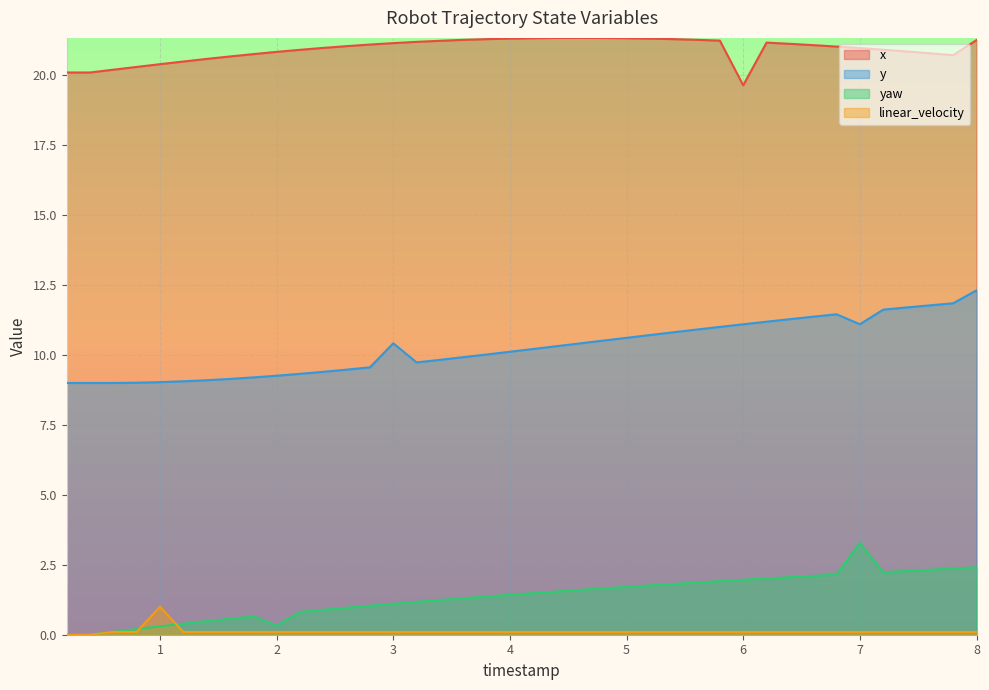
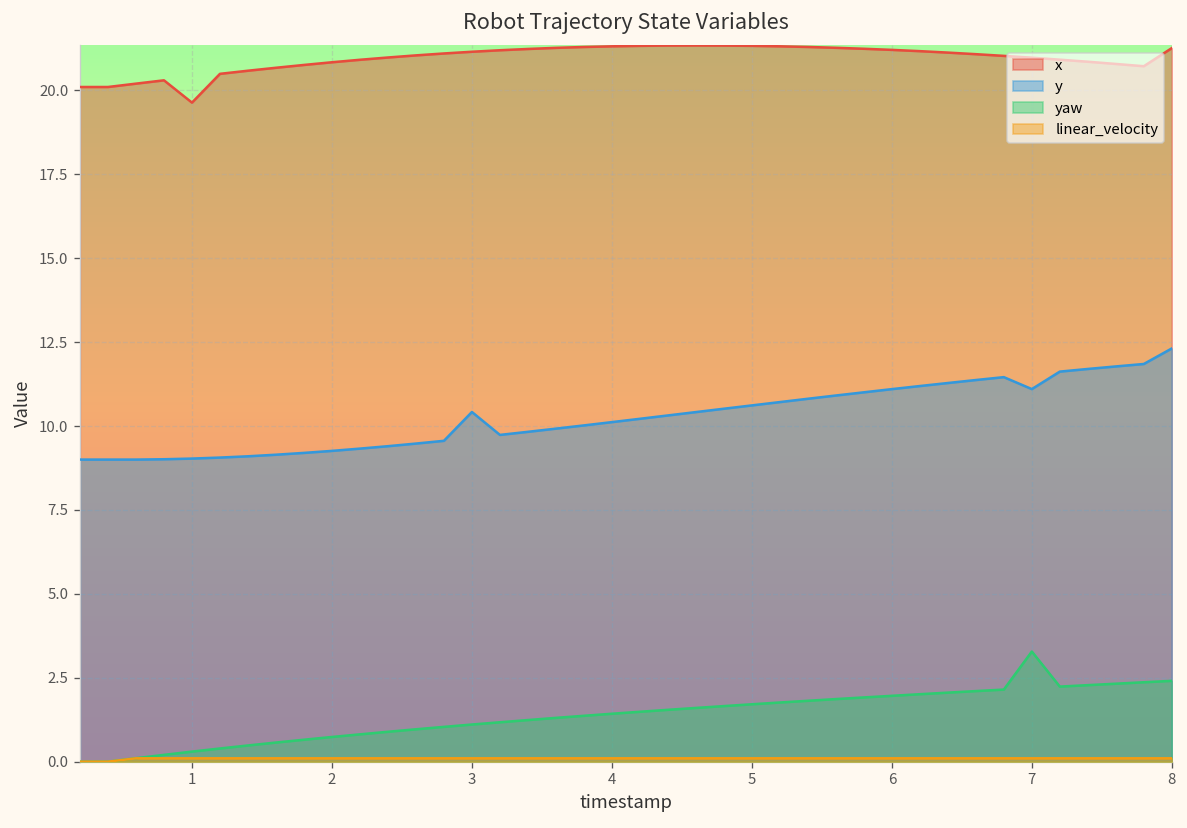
  {
    "x": {
-     "1": 20.4,
+     "1": 19.6,
      "2": 20.8,
      "3": 21.2,
      "4": 21.3,
      "5": 21.3,
-     "6": 19.6,
+     "6": 21.2,
      "8": 21.3
    },
    "y": {
      "1": 9.0,
      "2": 9.3,
      "3": 10.4,
      "4": 10.1,
      "5": 10.6,
      "6": 11.1,
      "7": 11.1,
      "8": 12.3
    },
    "yaw": {
      "1": 0.3,
-     "2": 0.3,
+     "2": 0.7,
      "3": 1.1,
      "4": 1.4,
      "5": 1.7,
      "6": 2.0,
      "7": 3.3,
      "8": 2.4
    },
    "linear_velocity": {
-     "1": 1.0,
+     "1": 0.1,
      "2": 0.1,
      "3": 0.1,
      "4": 0.1,
      "5": 0.1,
      "6": 0.1,
      "7": 0.1,
      "8": 0.1
    }
  }
